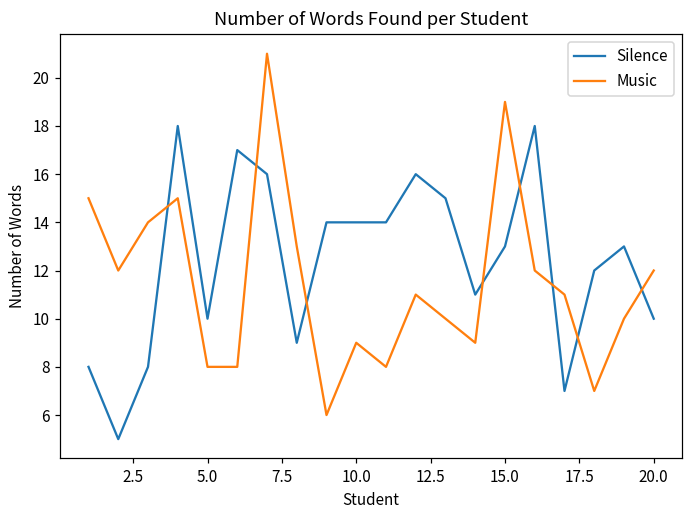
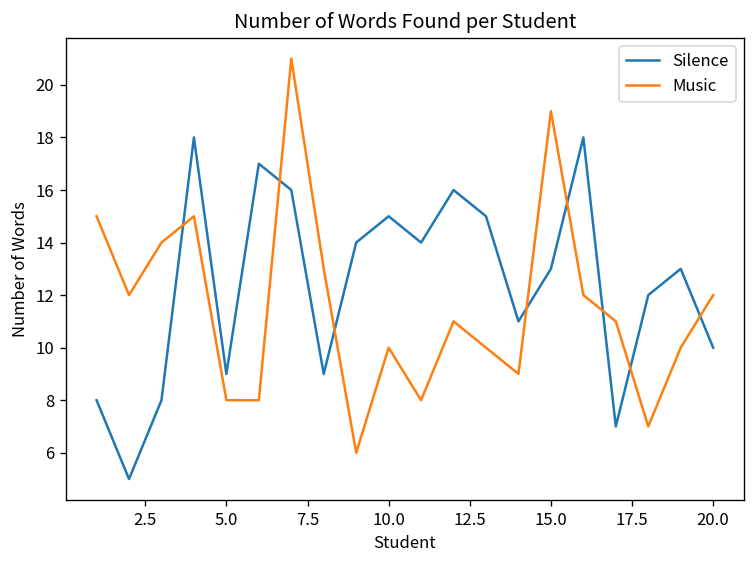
  {
    "Silence": {
-     "5.0": 10,
-     "10.0": 14,
+     "5.0": 9,
+     "10.0": 15,
      "15.0": 13,
      "20.0": 10
    },
    "Music": {
      "5.0": 8,
-     "10.0": 9,
+     "10.0": 10,
      "15.0": 19,
      "20.0": 12
    }
  }
